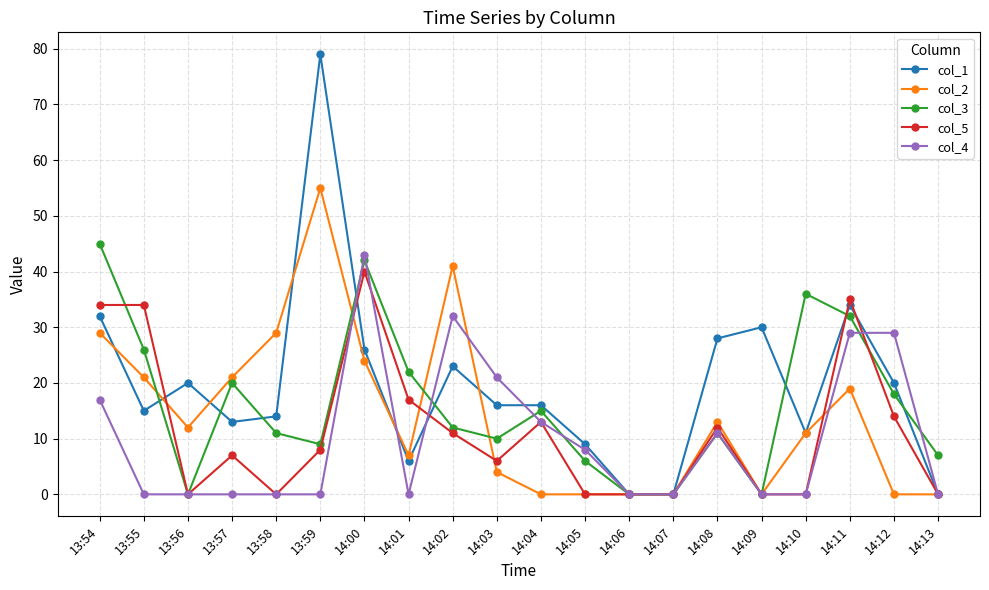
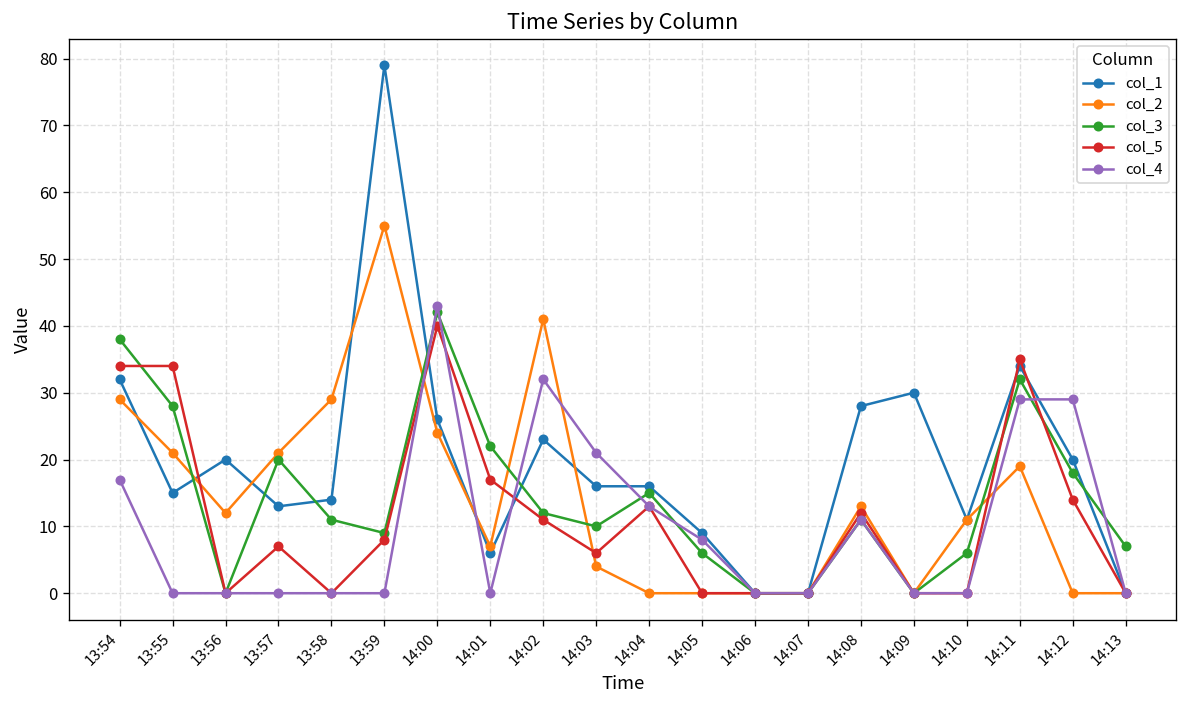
  {
    "col_1": {
      "13:54": 32,
      "13:55": 15,
      "13:56": 20,
      "13:57": 13,
      "13:58": 14,
      "13:59": 79,
      "14:00": 26,
      "14:01": 6,
      "14:02": 23,
      "14:03": 16,
      "14:04": 16,
      "14:05": 9,
      "14:08": 28,
      "14:09": 30,
      "14:11": 34,
      "14:12": 20
    },
    "col_2": {
      "13:54": 29,
      "13:55": 21,
      "13:56": 12,
      "13:57": 21,
      "13:58": 29,
      "13:59": 55,
      "14:00": 24,
      "14:01": 7,
      "14:02": 41,
      "14:03": 4,
      "14:04": 0,
      "14:08": 13,
      "14:11": 19,
      "14:12": 0
    },
    "col_3": {
-     "13:54": 45,
-     "13:55": 26,
+     "13:54": 38,
+     "13:55": 28,
      "13:57": 20,
      "13:58": 11,
      "13:59": 9,
      "14:00": 42,
      "14:01": 22,
      "14:02": 12,
      "14:03": 10,
      "14:04": 15,
      "14:05": 6,
-     "14:10": 36,
+     "14:10": 6,
      "14:11": 32,
      "14:12": 18,
      "14:13": 7
    },
    "col_5": {
      "13:54": 34,
      "13:55": 34,
      "13:57": 7,
      "13:59": 8,
      "14:00": 40,
      "14:01": 17,
      "14:02": 11,
      "14:03": 6,
      "14:08": 12,
      "14:11": 35,
      "14:12": 14
    },
    "col_4": {
      "13:54": 17,
      "13:55": 0,
      "13:57": 0,
      "13:59": 0,
      "14:00": 43,
      "14:01": 0,
      "14:02": 32,
      "14:03": 21,
      "14:05": 8,
      "14:11": 29,
      "14:12": 29
    }
  }
